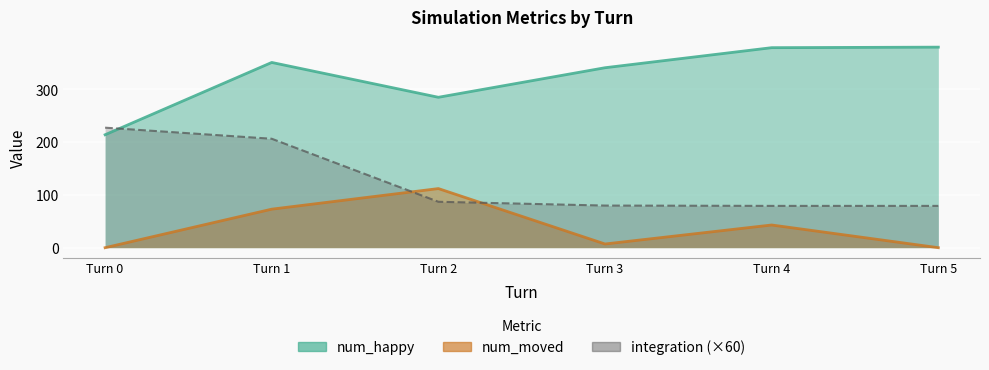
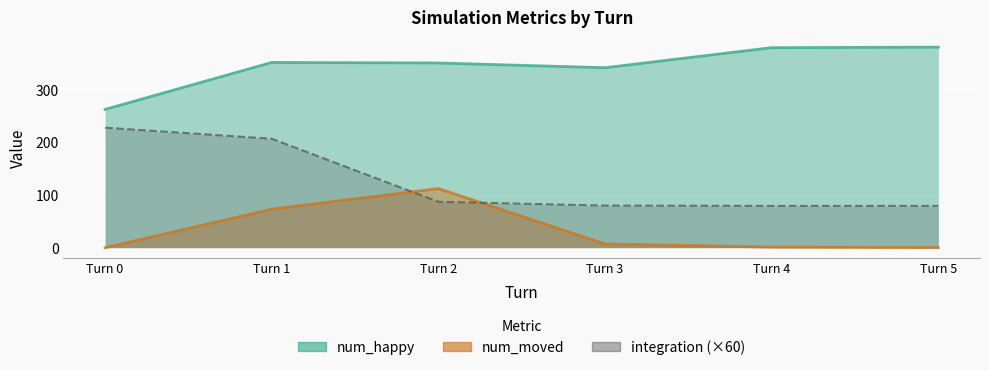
  {
    "num_happy": {
-     "Turn 0": 210,
+     "Turn 0": 260,
      "Turn 1": 350,
-     "Turn 2": 290,
+     "Turn 2": 350,
      "Turn 3": 340,
      "Turn 4": 380,
      "Turn 5": 380
    },
    "num_moved": {
      "Turn 0": 0,
      "Turn 1": 70,
      "Turn 2": 110,
      "Turn 3": 10,
-     "Turn 4": 40,
+     "Turn 4": 0,
      "Turn 5": 0
    },
    "integration (×60)": {
      "Turn 0": 230,
      "Turn 1": 210,
      "Turn 2": 90,
      "Turn 3": 80,
      "Turn 4": 80,
      "Turn 5": 80
    }
  }
